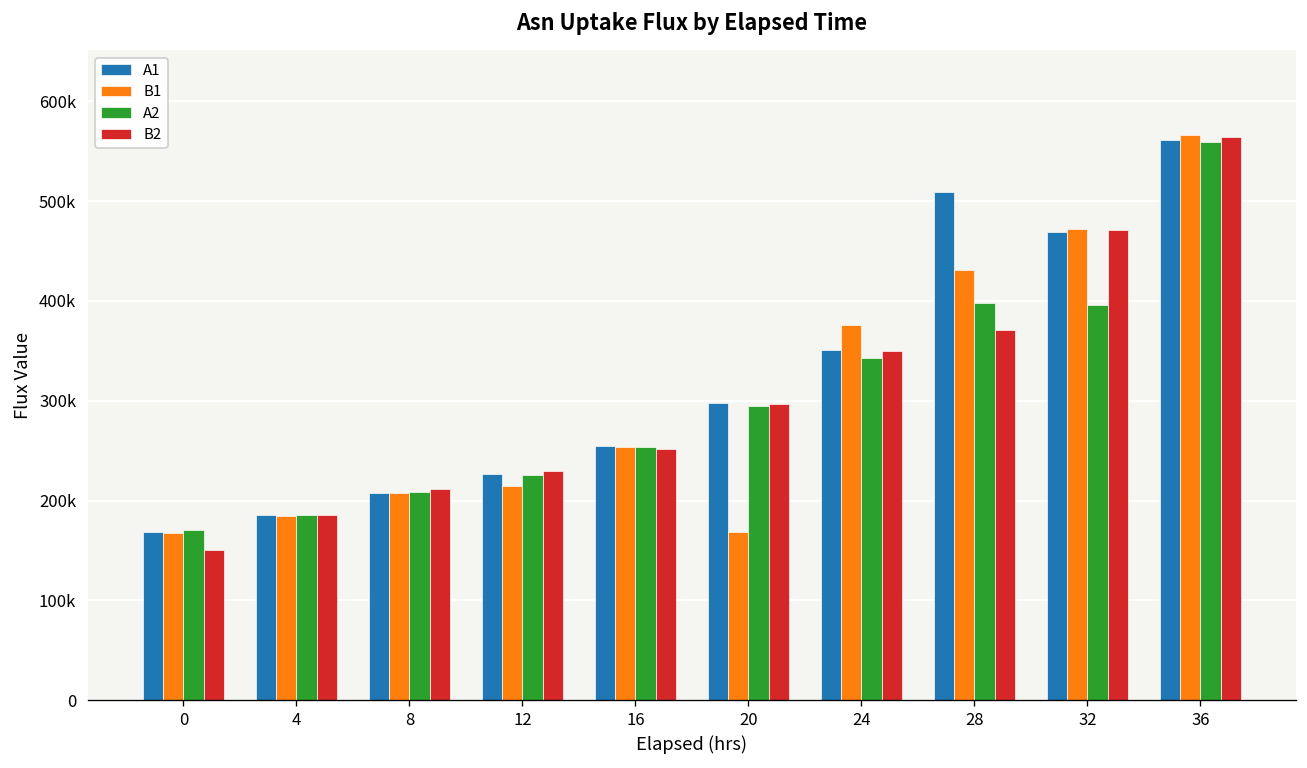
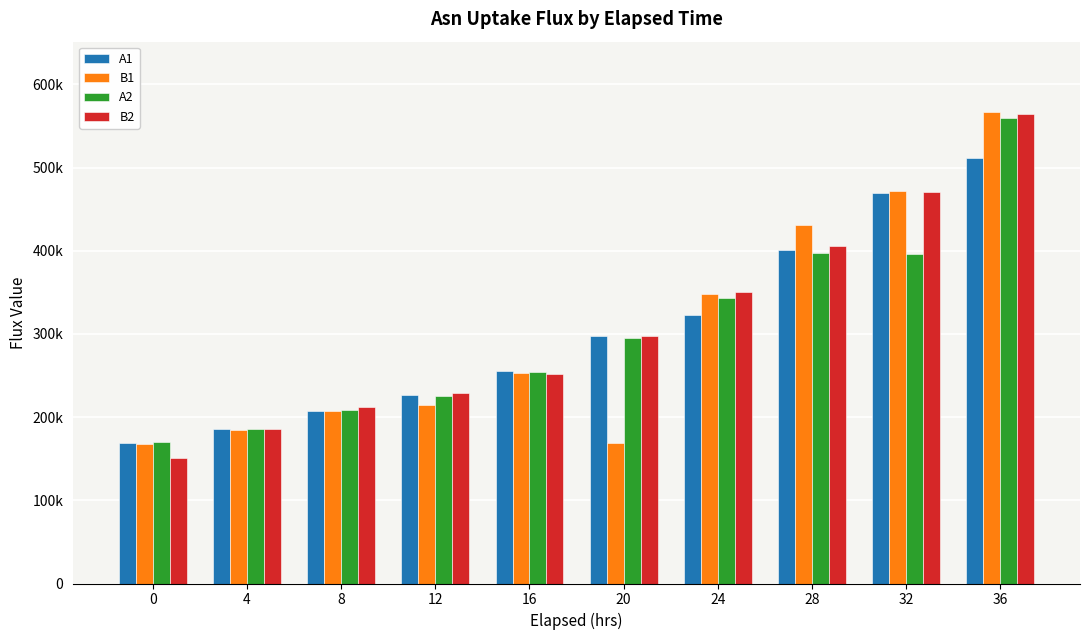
  {
    "A1": {
      "0": 170000,
      "4": 190000,
      "8": 210000,
      "12": 230000,
      "16": 250000,
      "20": 300000,
-     "24": 350000,
-     "28": 510000,
+     "24": 320000,
+     "28": 400000,
      "32": 470000,
-     "36": 560000
+     "36": 510000
    },
    "B1": {
      "0": 170000,
      "4": 180000,
      "8": 210000,
      "12": 210000,
      "16": 250000,
      "20": 170000,
-     "24": 380000,
+     "24": 350000,
      "28": 430000,
      "32": 470000,
      "36": 570000
    },
    "A2": {
      "0": 170000,
      "4": 190000,
      "8": 210000,
      "12": 230000,
      "16": 250000,
      "20": 300000,
      "24": 340000,
      "28": 400000,
      "32": 400000,
      "36": 560000
    },
    "B2": {
      "0": 150000,
      "4": 190000,
      "8": 210000,
      "12": 230000,
      "16": 250000,
      "20": 300000,
      "24": 350000,
-     "28": 370000,
+     "28": 410000,
      "32": 470000,
      "36": 560000
    }
  }
